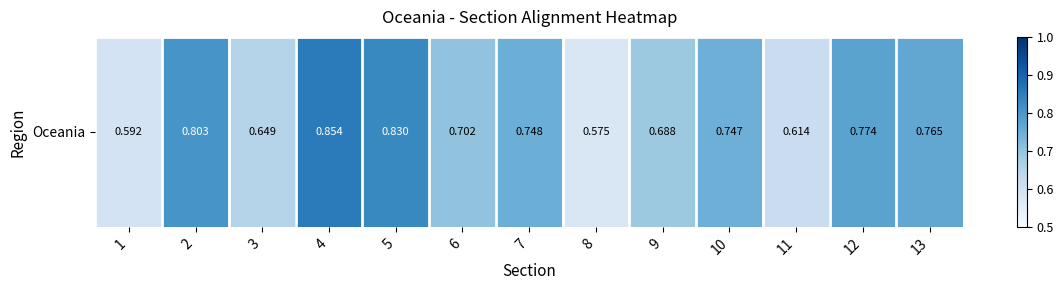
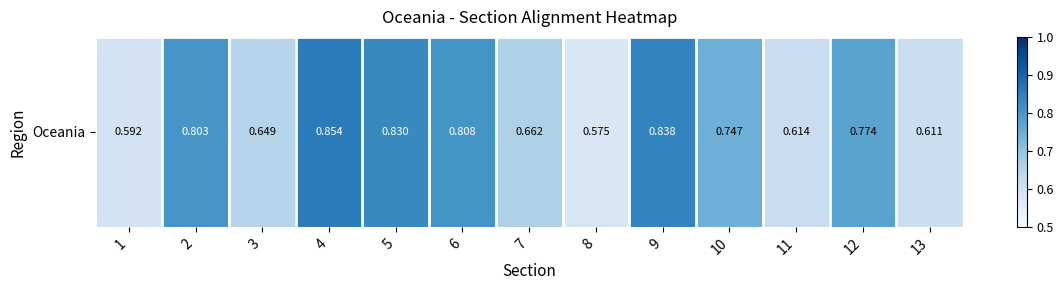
  {
    "Oceania": {
      "1": 0.592,
      "2": 0.803,
      "3": 0.649,
      "4": 0.854,
      "5": 0.830,
-     "6": 0.702,
-     "7": 0.748,
+     "6": 0.808,
+     "7": 0.662,
      "8": 0.575,
-     "9": 0.688,
+     "9": 0.838,
      "10": 0.747,
      "11": 0.614,
      "12": 0.774,
-     "13": 0.765
+     "13": 0.611
    }
  }
